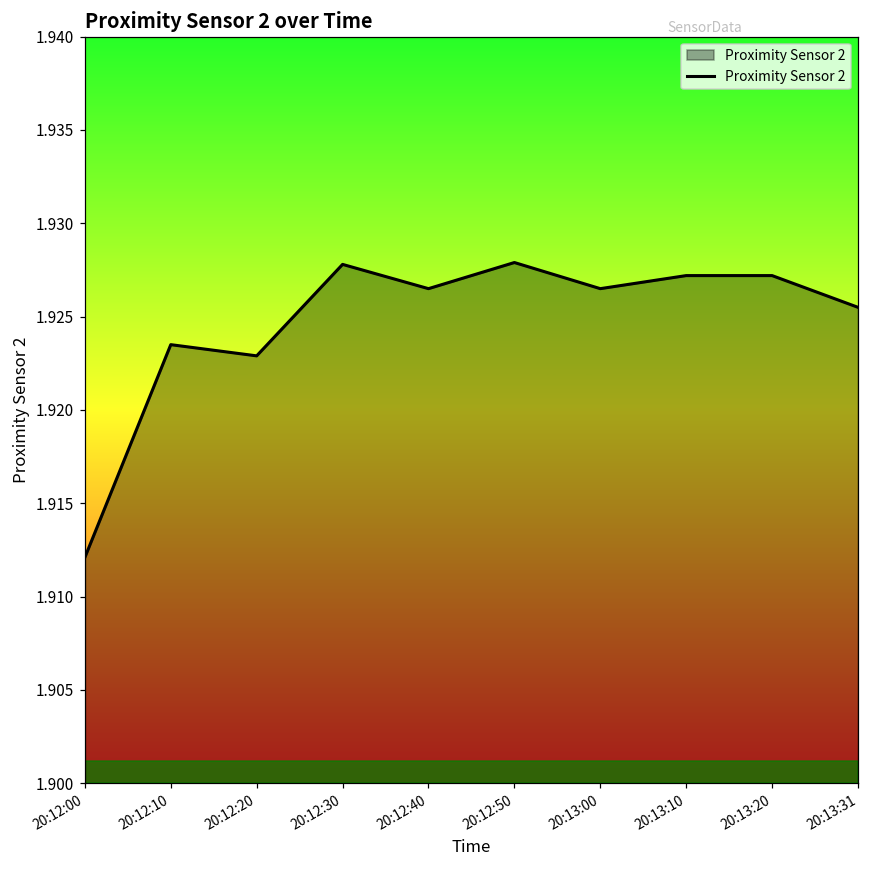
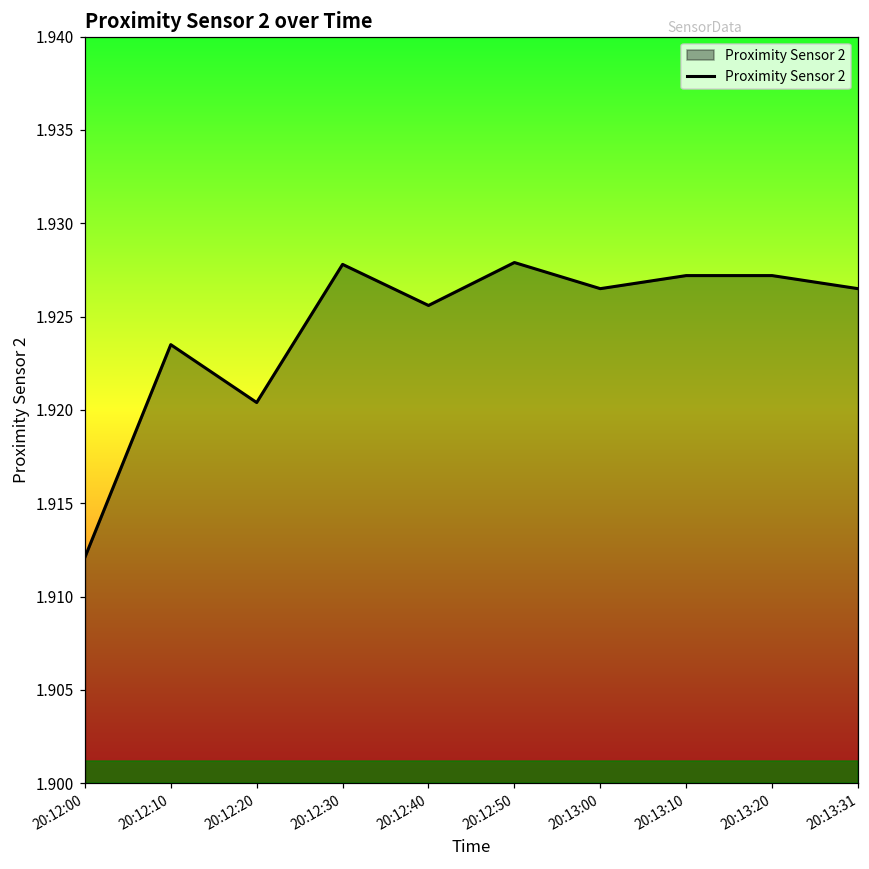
  {
    "20:12:00": 1.9121,
    "20:12:10": 1.9235,
-   "20:12:20": 1.9229,
+   "20:12:20": 1.9204,
    "20:12:30": 1.9278,
-   "20:12:40": 1.9265,
+   "20:12:40": 1.9256,
    "20:12:50": 1.9279,
    "20:13:00": 1.9265,
    "20:13:10": 1.9272,
    "20:13:20": 1.9272,
-   "20:13:31": 1.9255
+   "20:13:31": 1.9265
  }
